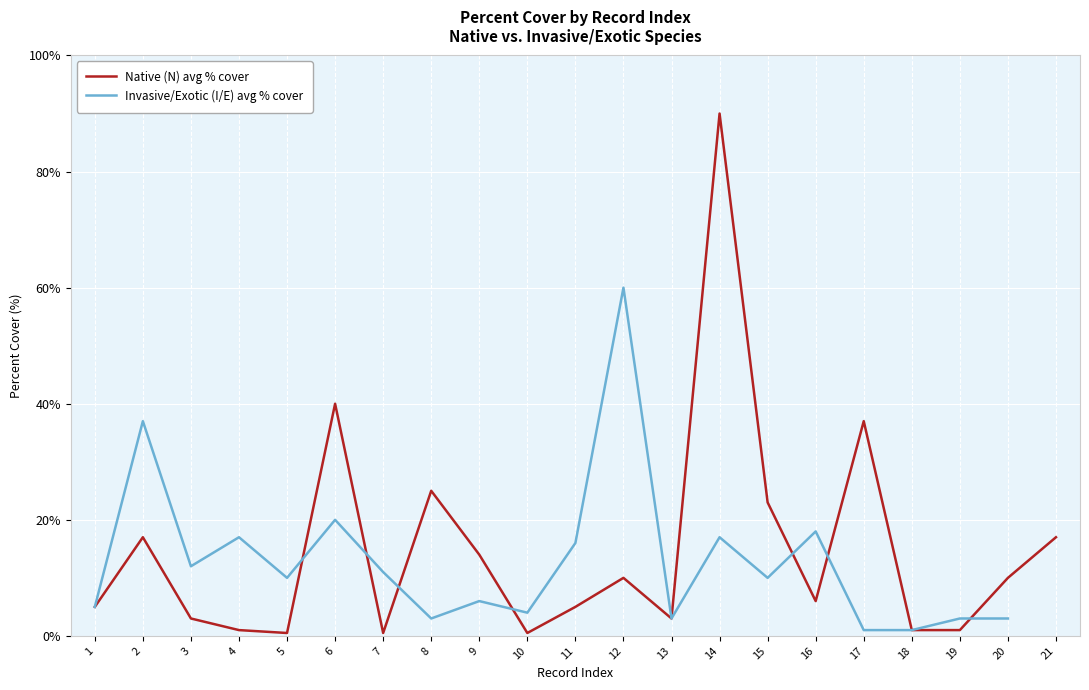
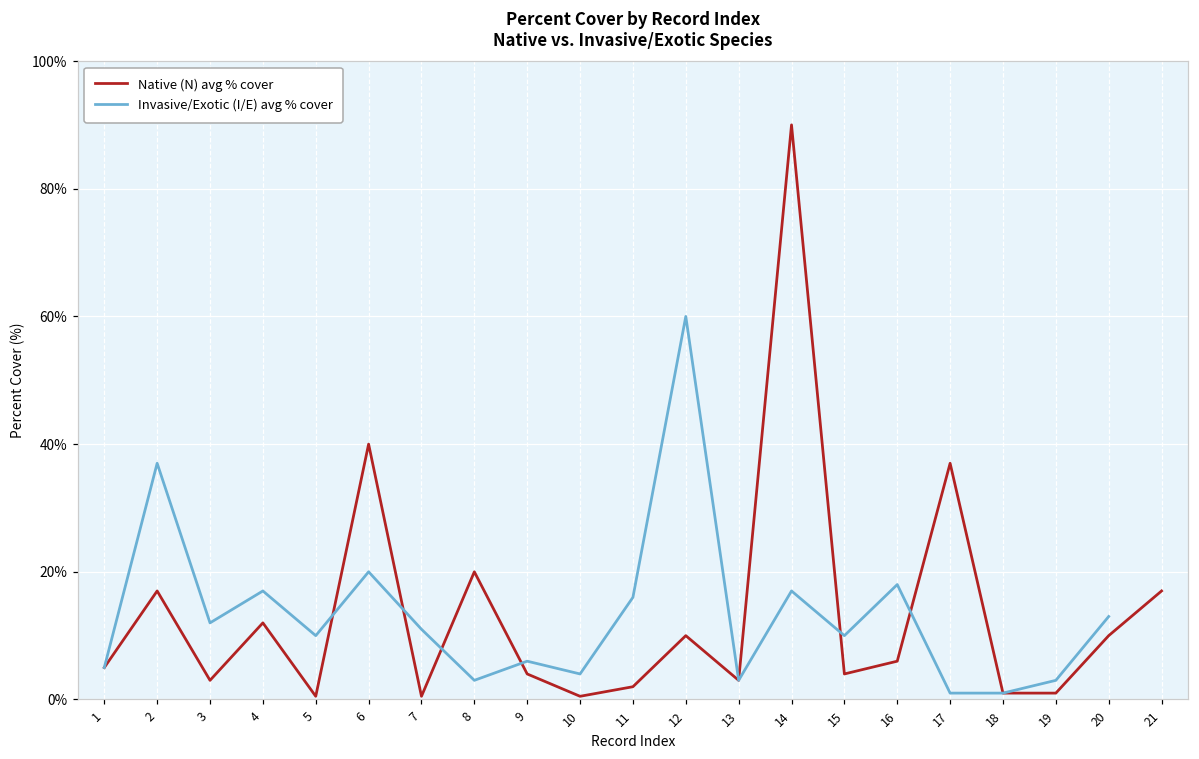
  {
    "Native (N) avg % cover": {
      "2": "17%",
      "3": "3%",
-     "4": "1%",
+     "4": "12%",
      "5": "1%",
      "6": "40%",
      "7": "1%",
-     "8": "25%",
-     "9": "14%",
+     "8": "20%",
+     "9": "4%",
      "10": "1%",
-     "11": "5%",
+     "11": "2%",
      "12": "10%",
      "14": "90%",
-     "15": "23%",
+     "15": "4%",
      "16": "6%",
      "17": "37%",
      "19": "1%",
      "20": "10%",
      "21": "17%"
    },
    "Invasive/Exotic (I/E) avg % cover": {
      "2": "37%",
      "3": "12%",
      "4": "17%",
      "5": "10%",
      "6": "20%",
      "7": "11%",
      "8": "3%",
      "9": "6%",
      "10": "4%",
      "11": "16%",
      "12": "60%",
      "14": "17%",
      "15": "10%",
      "16": "18%",
      "17": "1%",
      "19": "3%",
-     "20": "3%"
+     "20": "13%"
    }
  }
